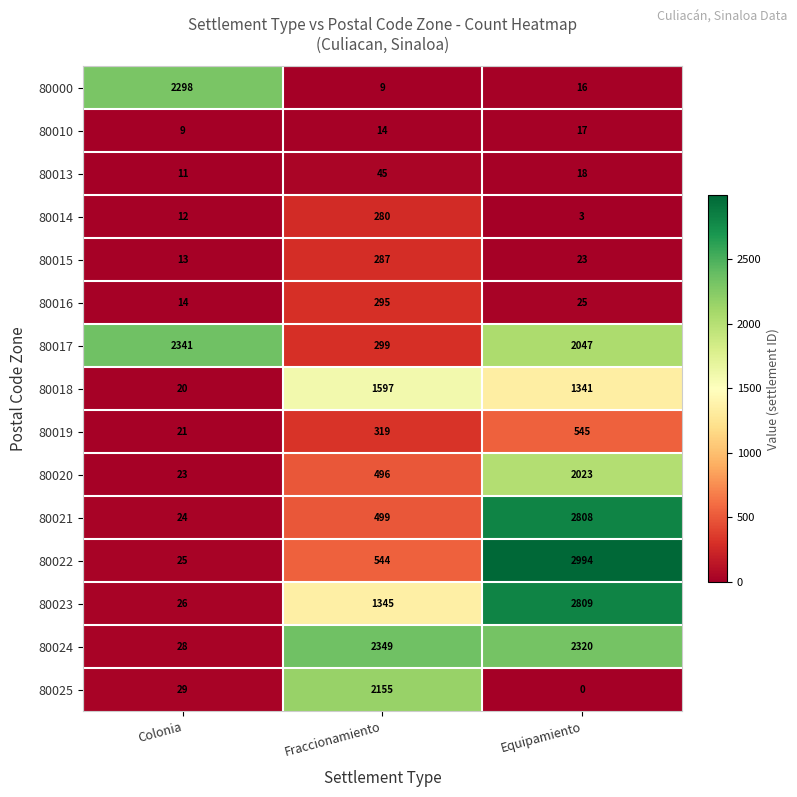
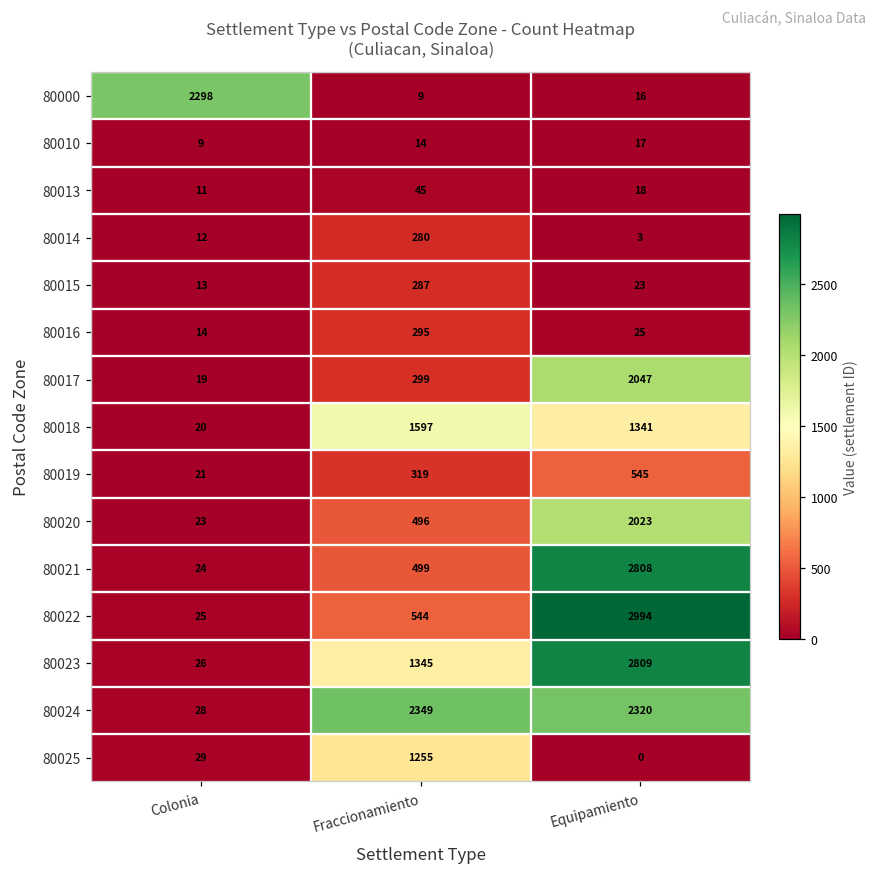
  {
    "80000": {
      "Colonia": 2298,
      "Fraccionamiento": 9,
      "Equipamiento": 16
    },
    "80010": {
      "Colonia": 9,
      "Fraccionamiento": 14,
      "Equipamiento": 17
    },
    "80013": {
      "Colonia": 11,
      "Fraccionamiento": 45,
      "Equipamiento": 18
    },
    "80014": {
      "Colonia": 12,
      "Fraccionamiento": 280,
      "Equipamiento": 3
    },
    "80015": {
      "Colonia": 13,
      "Fraccionamiento": 287,
      "Equipamiento": 23
    },
    "80016": {
      "Colonia": 14,
      "Fraccionamiento": 295,
      "Equipamiento": 25
    },
    "80017": {
-     "Colonia": 2341,
+     "Colonia": 19,
      "Fraccionamiento": 299,
      "Equipamiento": 2047
    },
    "80018": {
      "Colonia": 20,
      "Fraccionamiento": 1597,
      "Equipamiento": 1341
    },
    "80019": {
      "Colonia": 21,
      "Fraccionamiento": 319,
      "Equipamiento": 545
    },
    "80020": {
      "Colonia": 23,
      "Fraccionamiento": 496,
      "Equipamiento": 2023
    },
    "80021": {
      "Colonia": 24,
      "Fraccionamiento": 499,
      "Equipamiento": 2808
    },
    "80022": {
      "Colonia": 25,
      "Fraccionamiento": 544,
      "Equipamiento": 2994
    },
    "80023": {
      "Colonia": 26,
      "Fraccionamiento": 1345,
      "Equipamiento": 2809
    },
    "80024": {
      "Colonia": 28,
      "Fraccionamiento": 2349,
      "Equipamiento": 2320
    },
    "80025": {
      "Colonia": 29,
-     "Fraccionamiento": 2155,
+     "Fraccionamiento": 1255,
      "Equipamiento": 0
    }
  }
